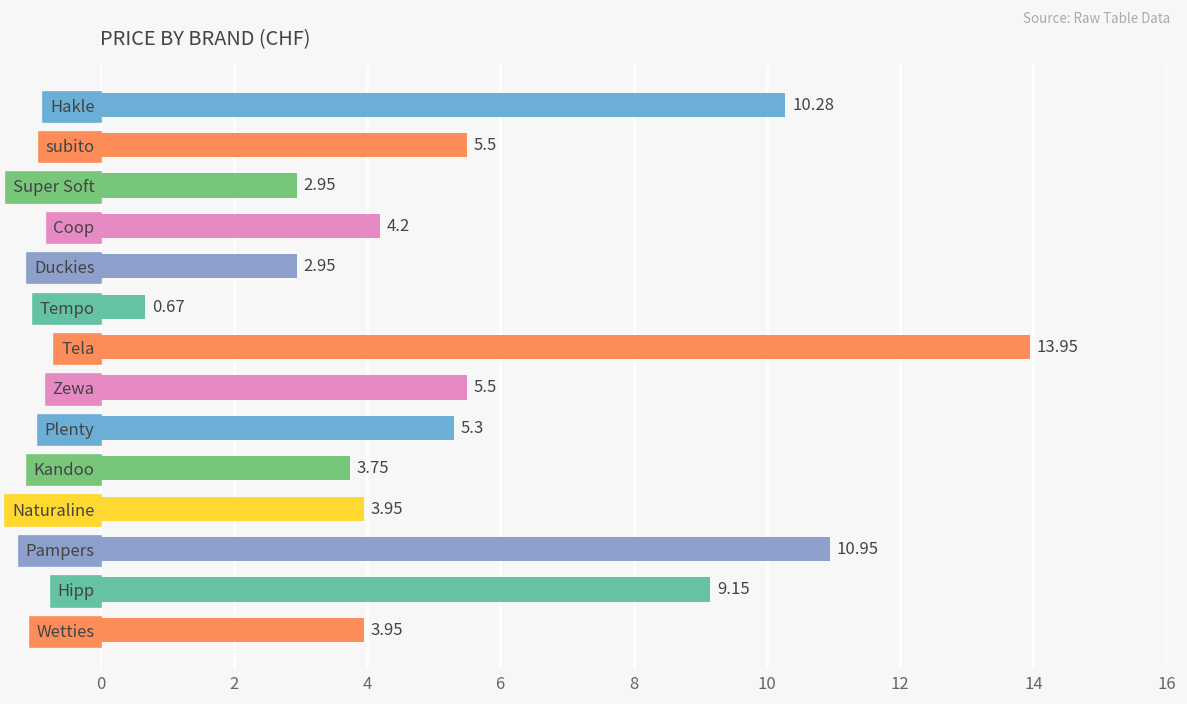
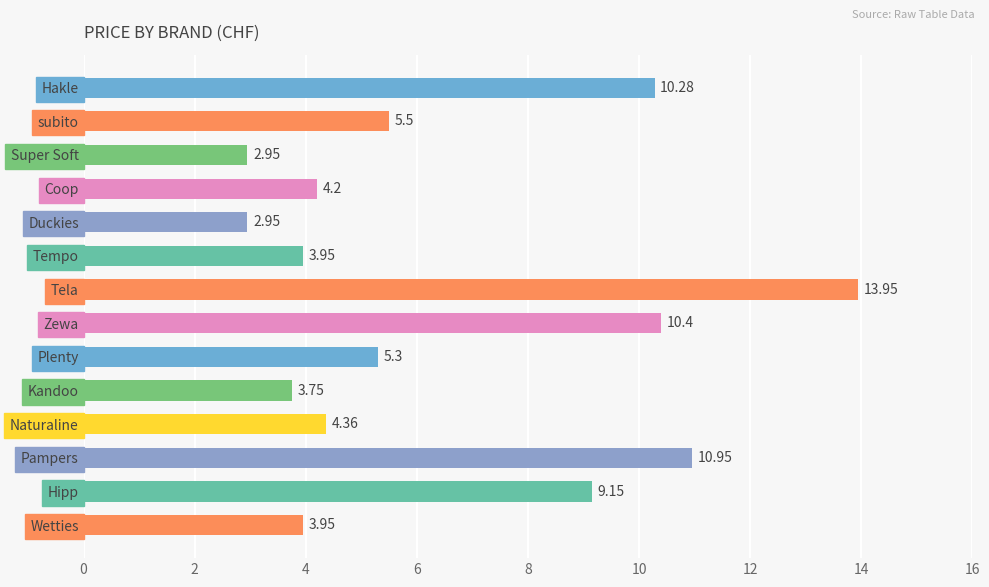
  {
    "Hakle": 10.28,
    "subito": 5.5,
    "Super Soft": 2.95,
    "Coop": 4.2,
    "Duckies": 2.95,
-   "Tempo": 0.67,
+   "Tempo": 3.95,
    "Tela": 13.95,
-   "Zewa": 5.5,
+   "Zewa": 10.4,
    "Plenty": 5.3,
    "Kandoo": 3.75,
-   "Naturaline": 3.95,
+   "Naturaline": 4.36,
    "Pampers": 10.95,
    "Hipp": 9.15,
    "Wetties": 3.95
  }
